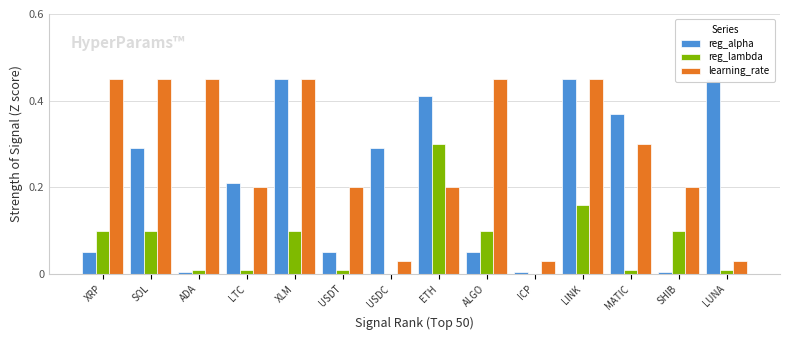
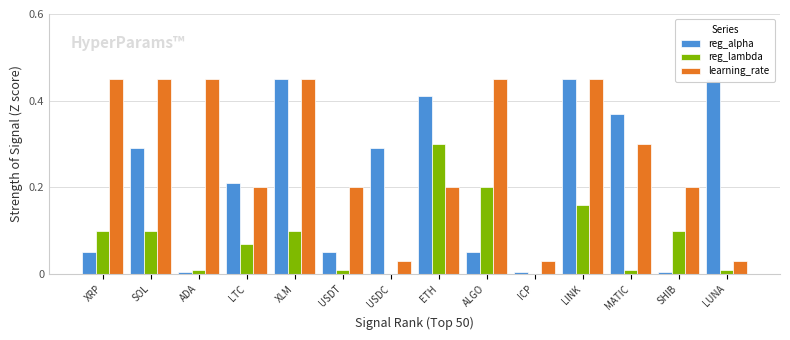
  {
    "reg_alpha": {
      "XRP": 0.05,
      "SOL": 0.29,
      "LTC": 0.21,
      "XLM": 0.45,
      "USDT": 0.05,
      "USDC": 0.29,
      "ETH": 0.41,
      "ALGO": 0.05,
      "LINK": 0.45,
      "MATIC": 0.37
    },
    "reg_lambda": {
      "XRP": 0.10,
      "SOL": 0.10,
      "ADA": 0.01,
-     "LTC": 0.01,
+     "LTC": 0.07,
      "XLM": 0.10,
      "USDT": 0.01,
      "ETH": 0.30,
-     "ALGO": 0.1,
+     "ALGO": 0.2,
      "LINK": 0.16,
      "MATIC": 0.01,
      "SHIB": 0.10,
      "LUNA": 0.01
    },
    "learning_rate": {
      "XRP": 0.45,
      "SOL": 0.45,
      "ADA": 0.45,
      "LTC": 0.20,
      "XLM": 0.45,
      "USDT": 0.20,
      "USDC": 0.03,
      "ETH": 0.20,
      "ALGO": 0.45,
      "ICP": 0.03,
      "LINK": 0.45,
      "MATIC": 0.30,
      "SHIB": 0.20,
      "LUNA": 0.03
    }
  }
